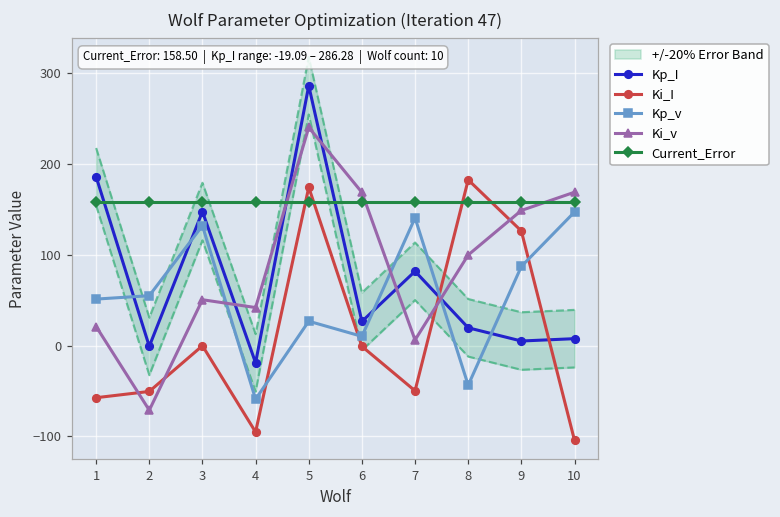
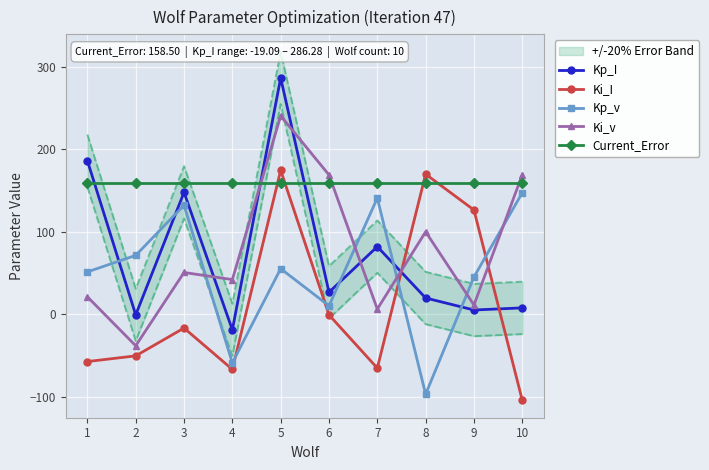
  {
    "Kp_I": {
      "1": 190,
      "2": 0,
      "3": 150,
      "4": -20,
      "5": 290,
      "6": 30,
      "7": 80,
      "8": 20,
      "9": 0,
      "10": 10
    },
    "Ki_I": {
      "1": -60,
      "2": -50,
-     "3": 0,
-     "4": -100,
+     "3": -20,
+     "4": -70,
      "5": 170,
      "6": 0,
-     "7": -50,
-     "8": 180,
+     "7": -70,
+     "8": 170,
      "9": 130,
      "10": -100
    },
    "Kp_v": {
      "1": 50,
-     "2": 50,
+     "2": 70,
      "3": 130,
      "4": -60,
-     "5": 30,
+     "5": 60,
      "6": 10,
      "7": 140,
-     "8": -40,
-     "9": 90,
+     "8": -100,
+     "9": 40,
      "10": 150
    },
    "Ki_v": {
      "1": 20,
-     "2": -70,
+     "2": -40,
      "3": 50,
      "4": 40,
      "5": 240,
      "6": 170,
      "7": 10,
      "8": 100,
-     "9": 150,
+     "9": 10,
      "10": 170
    },
    "Current_Error": {
      "1": 160,
      "2": 160,
      "3": 160,
      "4": 160,
      "5": 160,
      "6": 160,
      "7": 160,
      "8": 160,
      "9": 160,
      "10": 160
    }
  }
